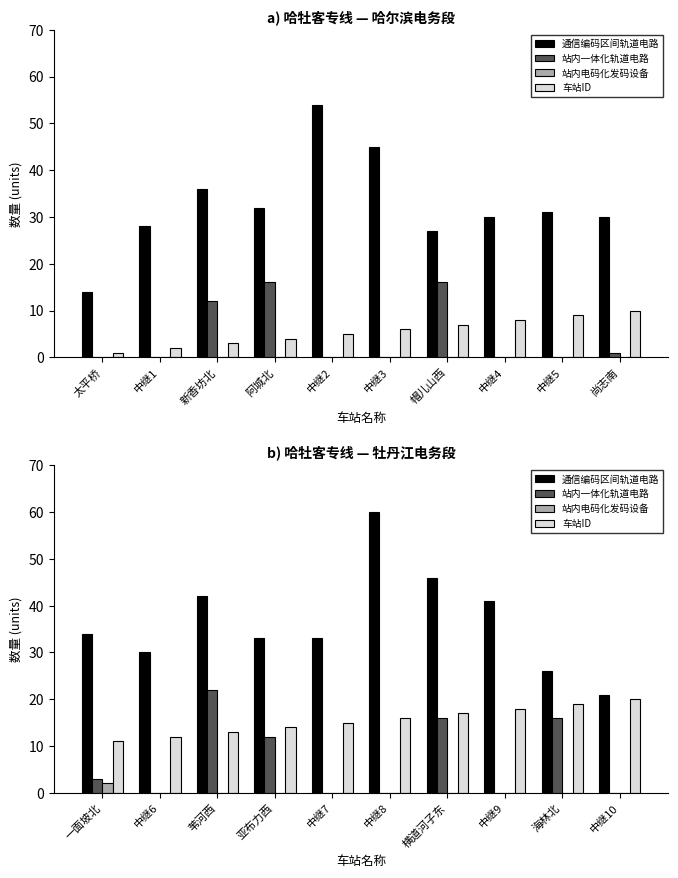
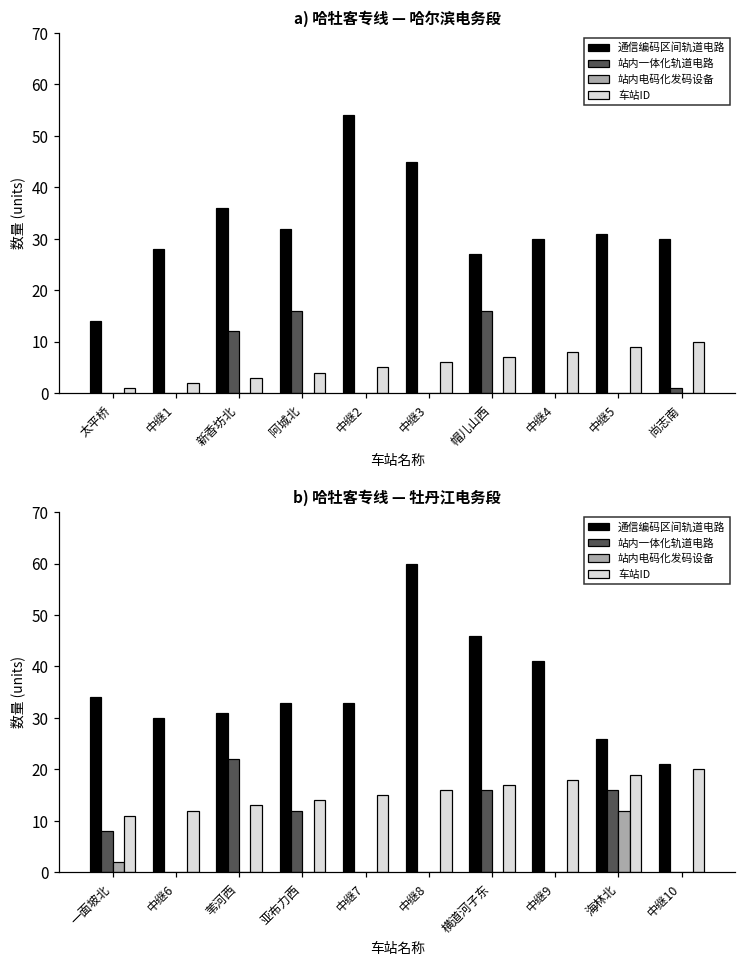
  {
    "a) 哈牡客专线 — 哈尔滨电务段": {
      "通信编码区间轨道电路": {
        "太平桥": 14,
        "中继1": 28,
        "新香坊北": 36,
        "阿城北": 32,
        "中继2": 54,
        "中继3": 45,
        "帽儿山西": 27,
        "中继4": 30,
        "中继5": 31,
        "尚志南": 30
      },
      "站内一体化轨道电路": {
        "太平桥": 0,
        "中继1": 0,
        "新香坊北": 12,
        "阿城北": 16,
        "中继2": 0,
        "中继3": 0,
        "帽儿山西": 16,
        "中继4": 0,
        "中继5": 0,
        "尚志南": 1
      },
      "站内电码化发码设备": {
        "太平桥": 0,
        "中继1": 0,
        "新香坊北": 0,
        "阿城北": 0,
        "中继2": 0,
        "中继3": 0,
        "帽儿山西": 0,
        "中继4": 0,
        "中继5": 0,
        "尚志南": 0
      },
      "车站ID": {
        "太平桥": 1,
        "中继1": 2,
        "新香坊北": 3,
        "阿城北": 4,
        "中继2": 5,
        "中继3": 6,
        "帽儿山西": 7,
        "中继4": 8,
        "中继5": 9,
        "尚志南": 10
      }
    },
    "b) 哈牡客专线 — 牡丹江电务段": {
      "通信编码区间轨道电路": {
        "一面坡北": 34,
        "中继6": 30,
-       "苇河西": 42,
+       "苇河西": 31,
        "亚布力西": 33,
        "中继7": 33,
        "中继8": 60,
        "横道河子东": 46,
        "中继9": 41,
        "海林北": 26,
        "中继10": 21
      },
      "站内一体化轨道电路": {
-       "一面坡北": 3,
+       "一面坡北": 8,
        "中继6": 0,
        "苇河西": 22,
        "亚布力西": 12,
        "中继7": 0,
        "中继8": 0,
        "横道河子东": 16,
        "中继9": 0,
        "海林北": 16,
        "中继10": 0
      },
      "站内电码化发码设备": {
        "一面坡北": 2,
        "中继6": 0,
        "苇河西": 0,
        "亚布力西": 0,
        "中继7": 0,
        "中继8": 0,
        "横道河子东": 0,
        "中继9": 0,
-       "海林北": 0,
+       "海林北": 12,
        "中继10": 0
      },
      "车站ID": {
        "一面坡北": 11,
        "中继6": 12,
        "苇河西": 13,
        "亚布力西": 14,
        "中继7": 15,
        "中继8": 16,
        "横道河子东": 17,
        "中继9": 18,
        "海林北": 19,
        "中继10": 20
      }
    }
  }
